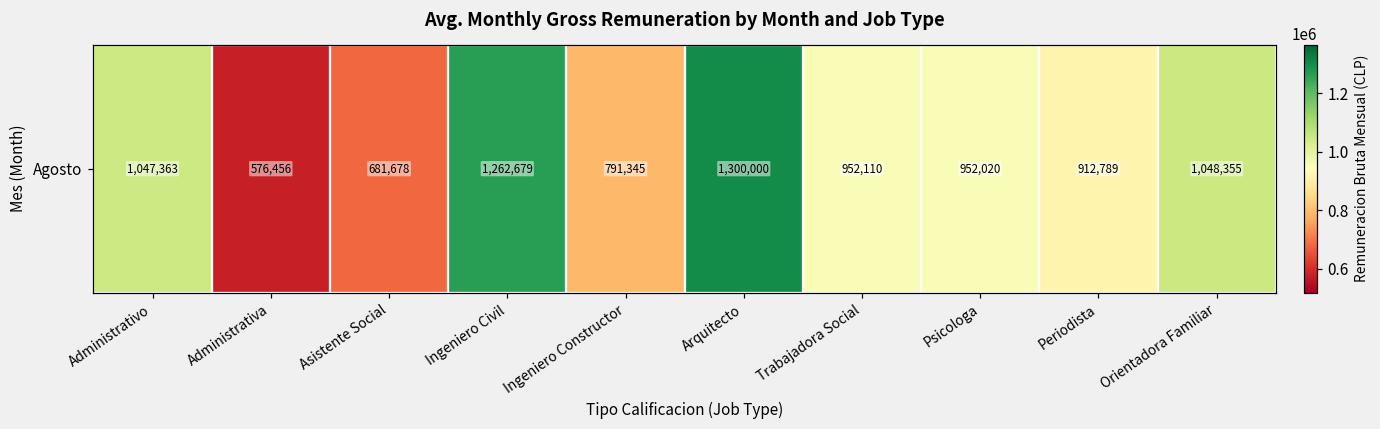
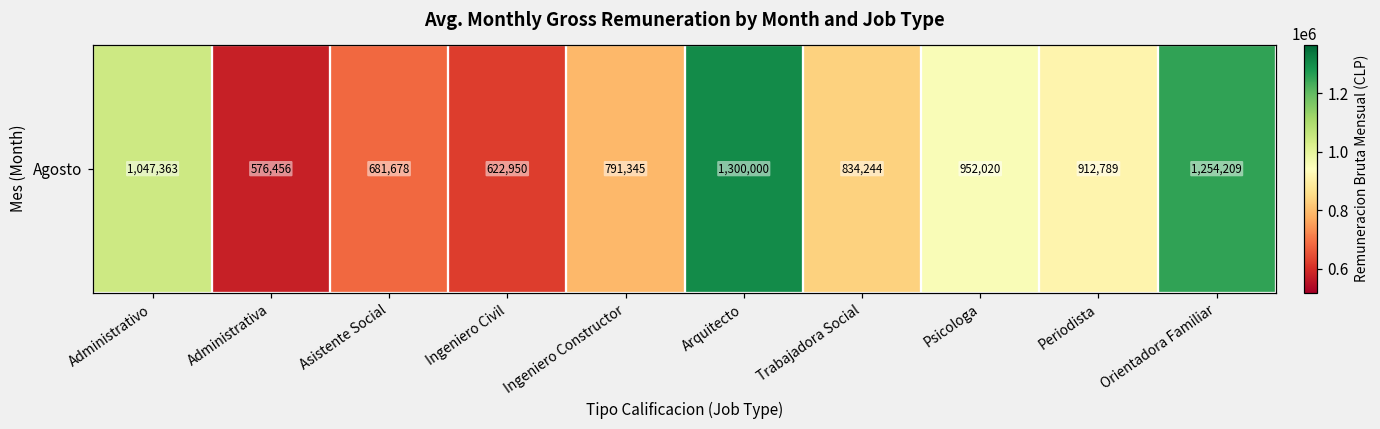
  {
    "Agosto": {
-     "Ingeniero Civil": "1,262,679",
-     "Trabajadora Social": "952,110",
-     "Orientadora Familiar": "1,048,355"
+     "Ingeniero Civil": "622,950",
+     "Trabajadora Social": "834,244",
+     "Orientadora Familiar": "1,254,209"
    }
  }
